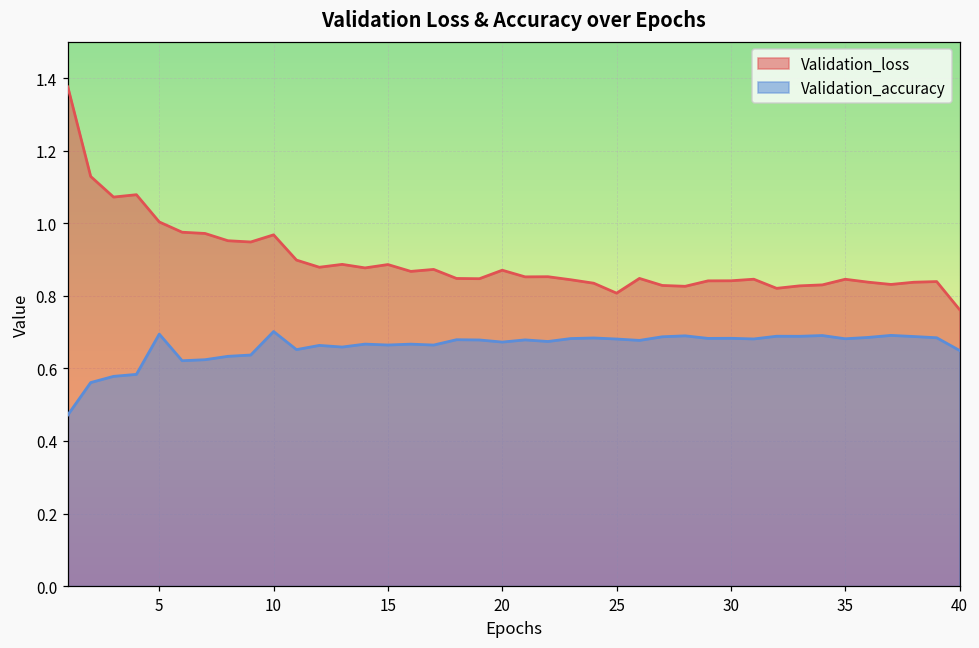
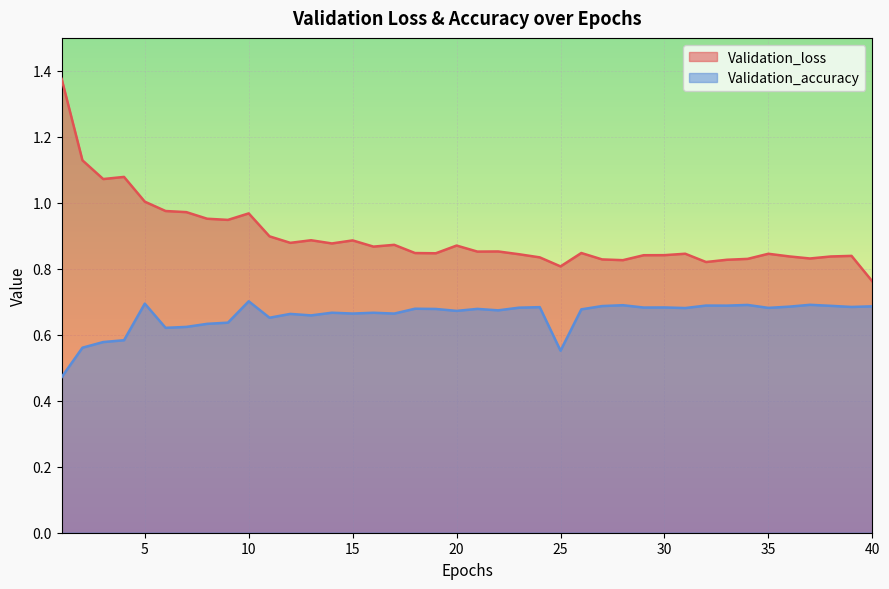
  {
    "Validation_loss": {
      "5": 1.00,
      "10": 0.97,
      "15": 0.89,
      "20": 0.87,
      "25": 0.81,
      "30": 0.84,
      "35": 0.85,
      "40": 0.76
    },
    "Validation_accuracy": {
      "5": 0.69,
      "10": 0.70,
      "15": 0.66,
      "20": 0.67,
-     "25": 0.68,
+     "25": 0.55,
      "30": 0.68,
      "35": 0.68,
-     "40": 0.65
+     "40": 0.69
    }
  }
